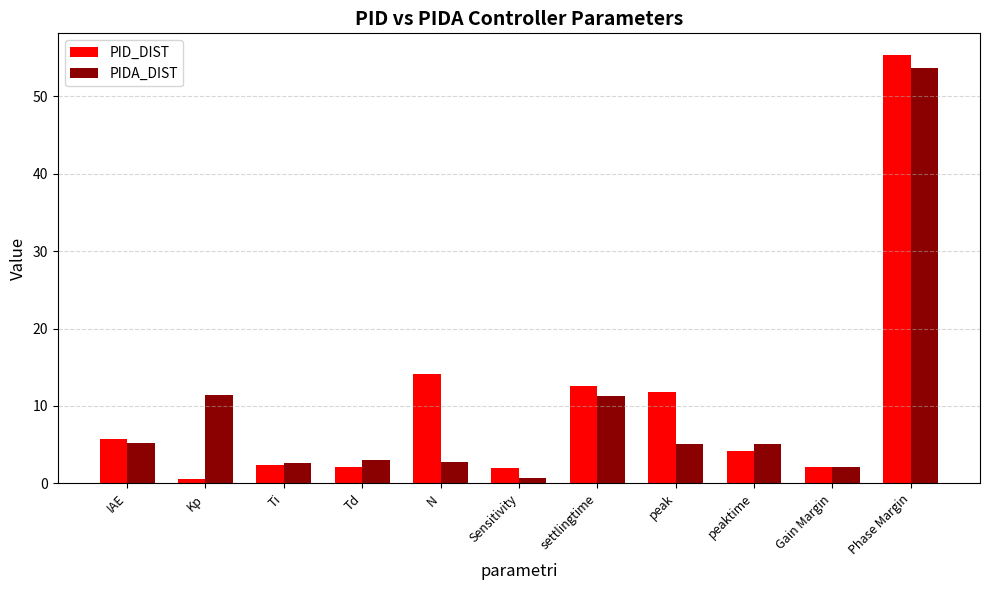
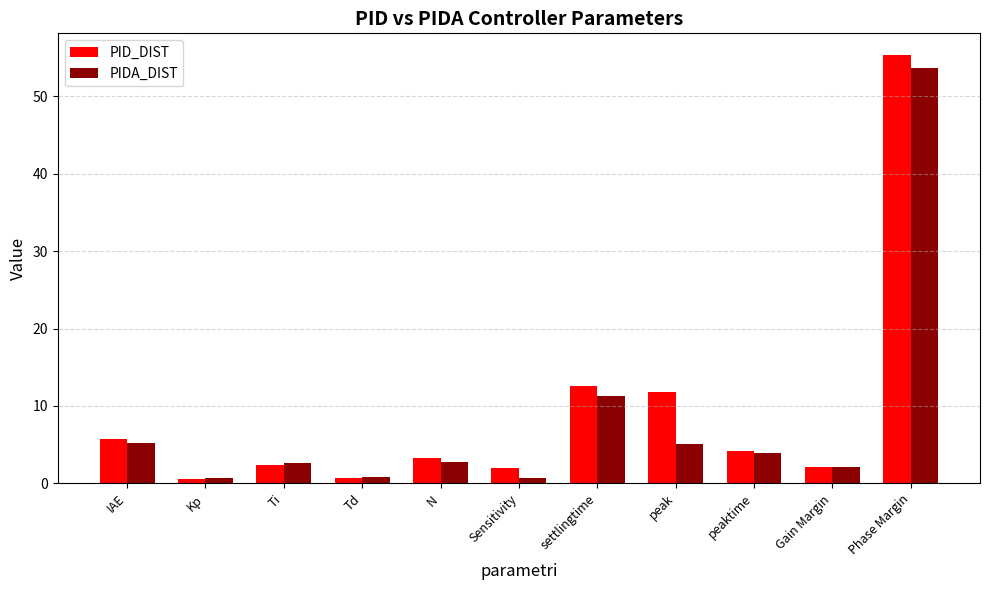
  {
    "PID_DIST": {
      "IAE": 6,
      "Kp": 1,
      "Ti": 2,
-     "Td": 2,
-     "N": 14,
+     "Td": 1,
+     "N": 3,
      "Sensitivity": 2,
      "settlingtime": 13,
      "peak": 12,
      "peaktime": 4,
      "Gain Margin": 2,
      "Phase Margin": 55
    },
    "PIDA_DIST": {
      "IAE": 5,
-     "Kp": 11,
+     "Kp": 1,
      "Ti": 3,
-     "Td": 3,
+     "Td": 1,
      "N": 3,
      "Sensitivity": 1,
      "settlingtime": 11,
      "peak": 5,
-     "peaktime": 5,
+     "peaktime": 4,
      "Gain Margin": 2,
      "Phase Margin": 54
    }
  }
